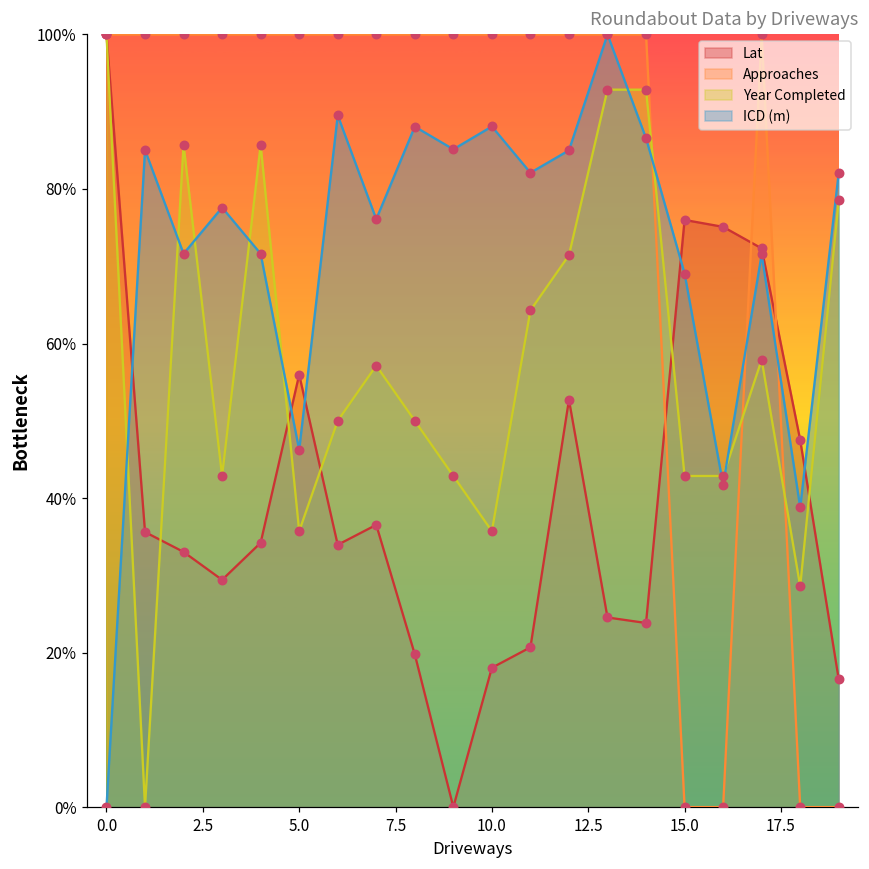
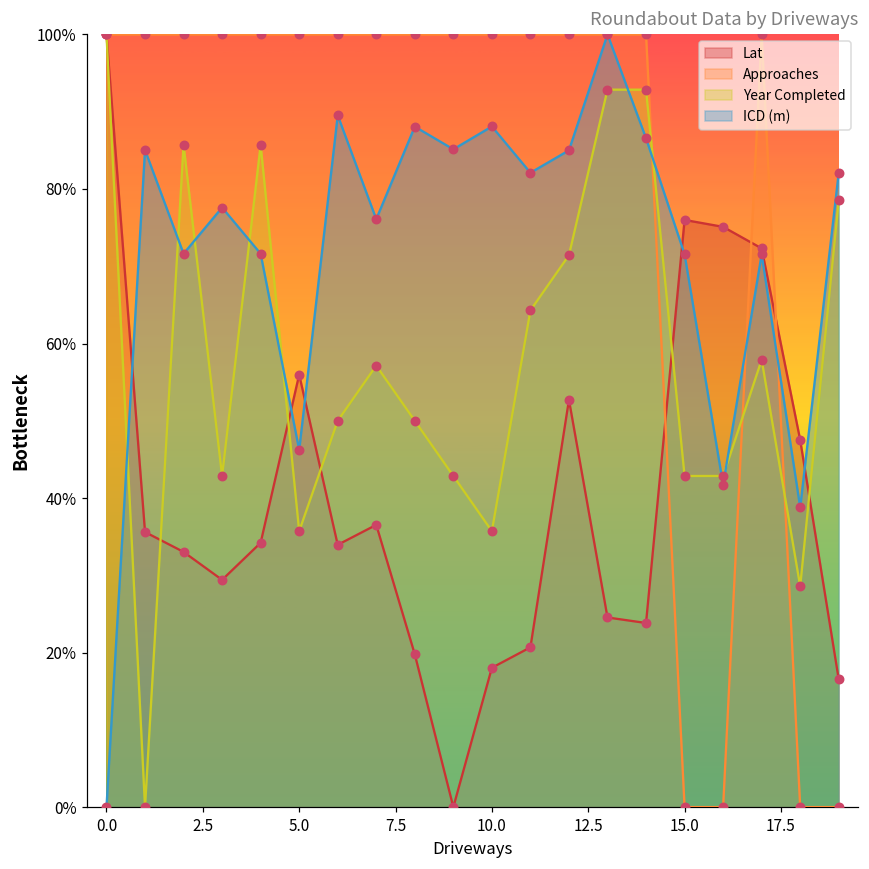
  {
    "ICD (m)": {
      "0.0": "0%",
      "5.0": "46%",
      "10.0": "88%",
-     "15.0": "69%"
+     "15.0": "72%"
    }
  }
